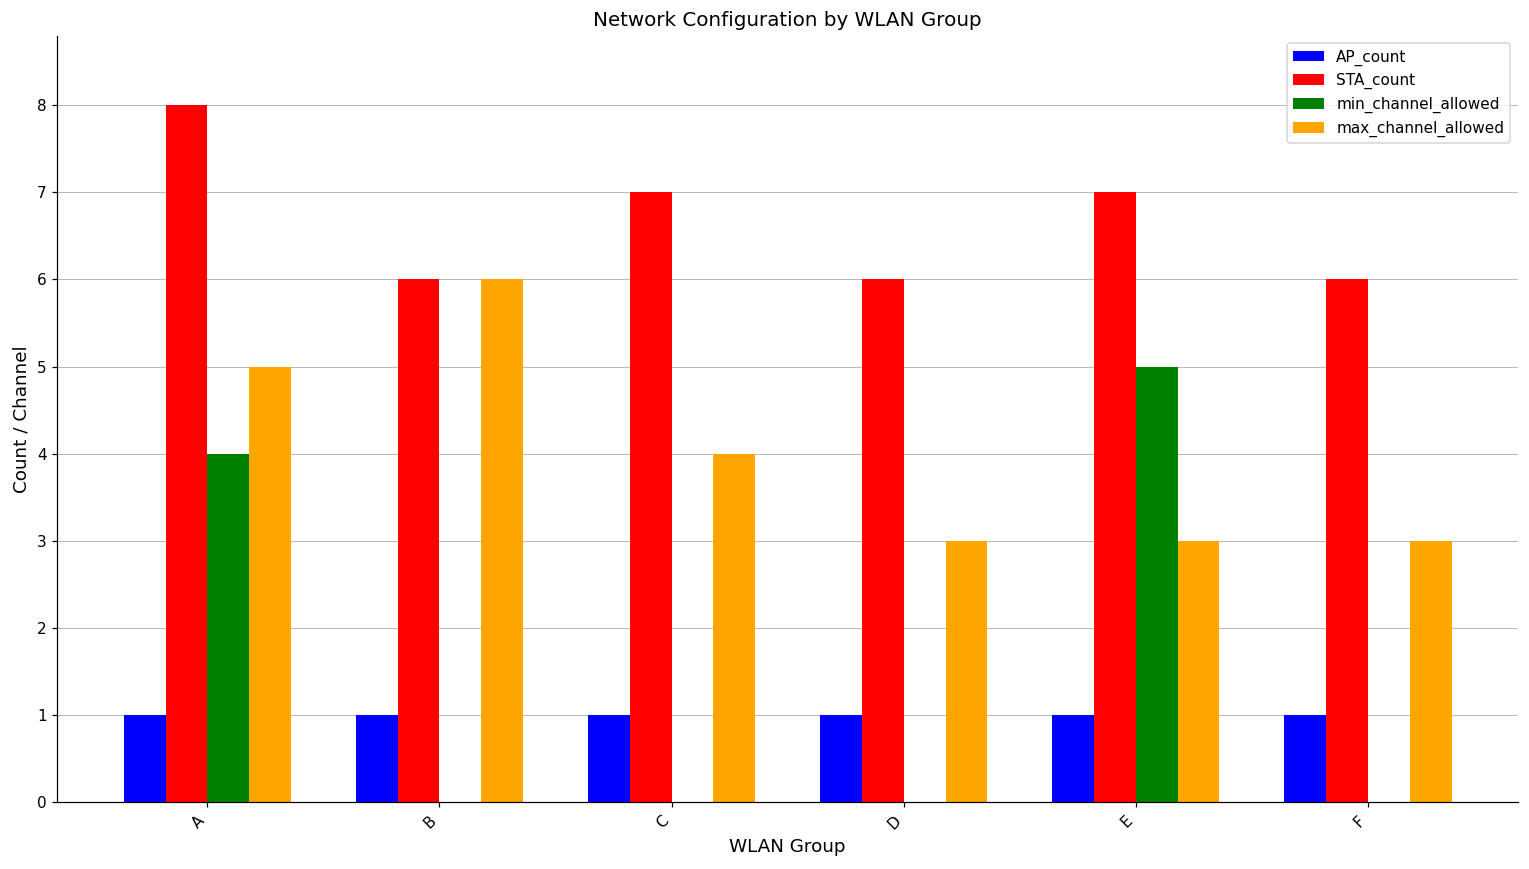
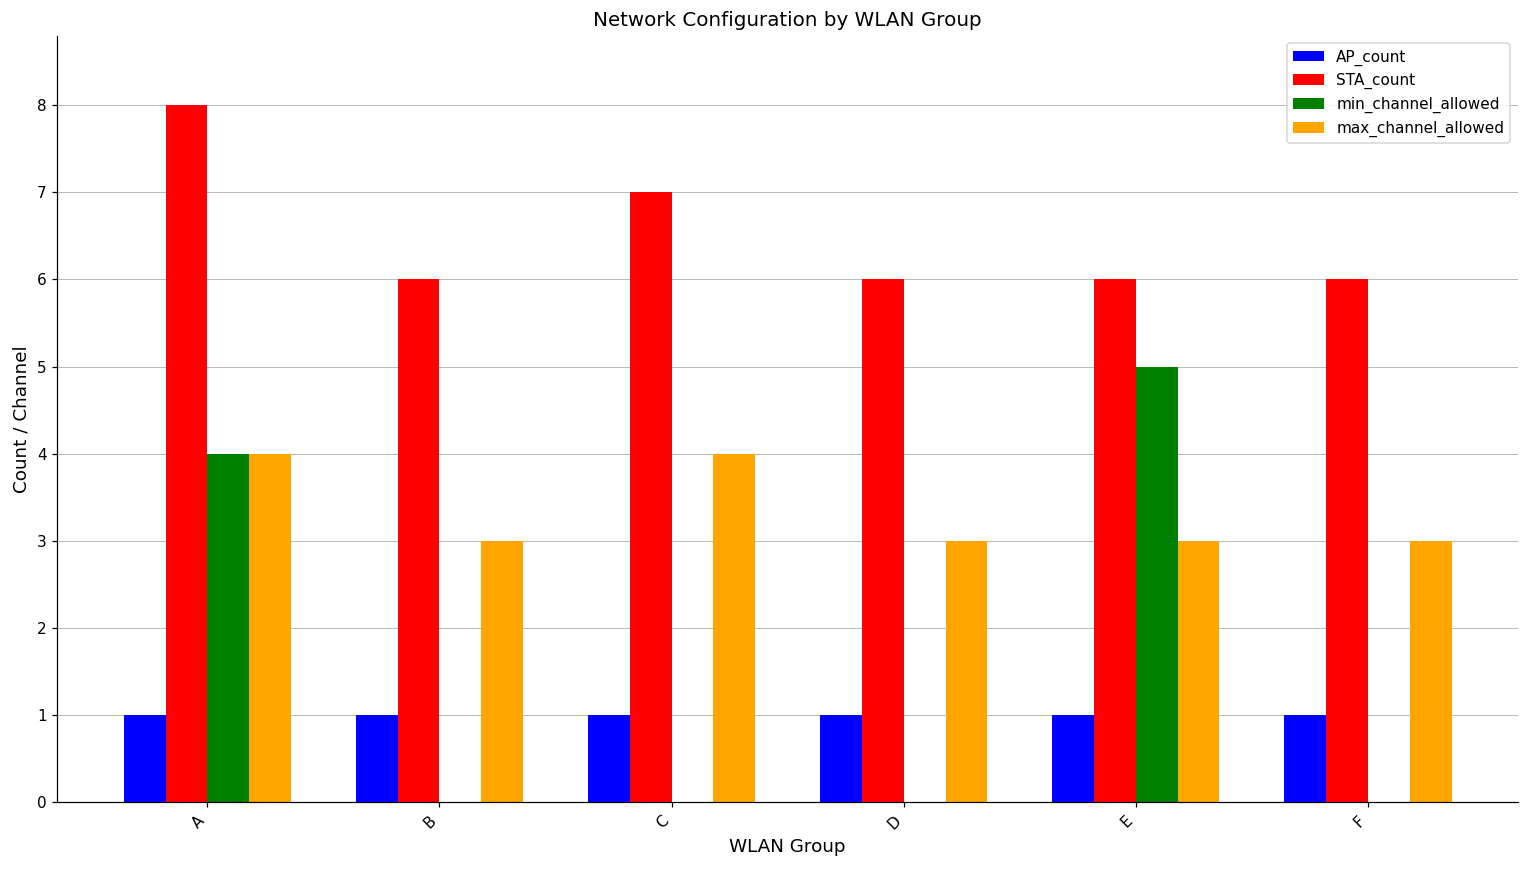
  {
    "AP_count": {
      "A": 1,
      "B": 1,
      "C": 1,
      "D": 1,
      "E": 1,
      "F": 1
    },
    "STA_count": {
      "A": 8,
      "B": 6,
      "C": 7,
      "D": 6,
-     "E": 7,
+     "E": 6,
      "F": 6
    },
    "min_channel_allowed": {
      "A": 4,
      "B": 0,
      "C": 0,
      "D": 0,
      "E": 5,
      "F": 0
    },
    "max_channel_allowed": {
-     "A": 5,
-     "B": 6,
+     "A": 4,
+     "B": 3,
      "C": 4,
      "D": 3,
      "E": 3,
      "F": 3
    }
  }
